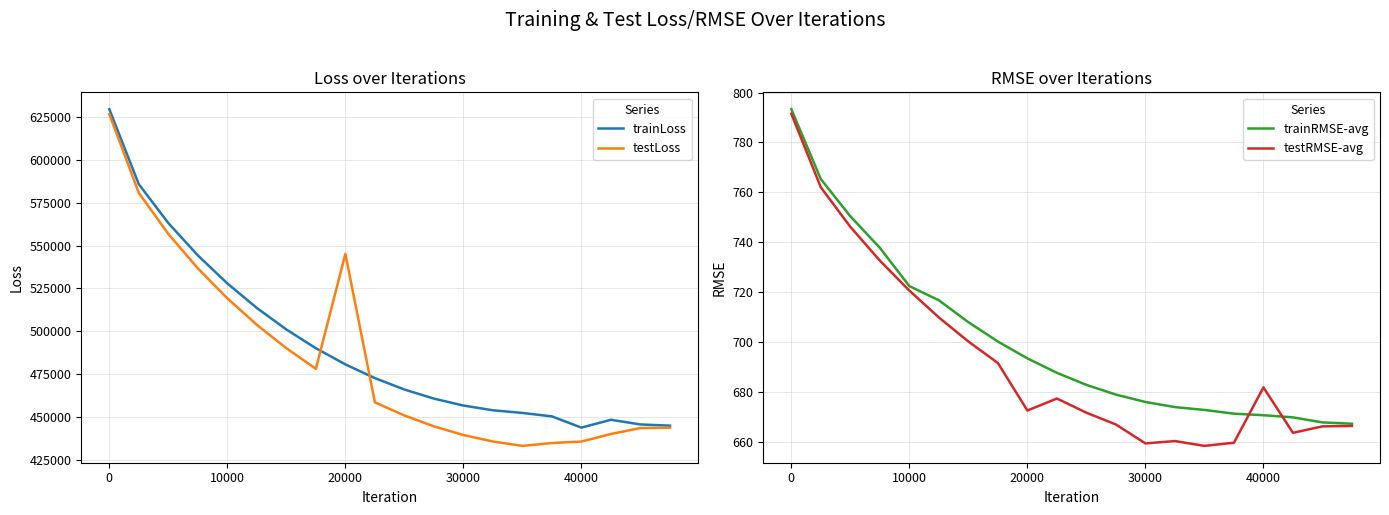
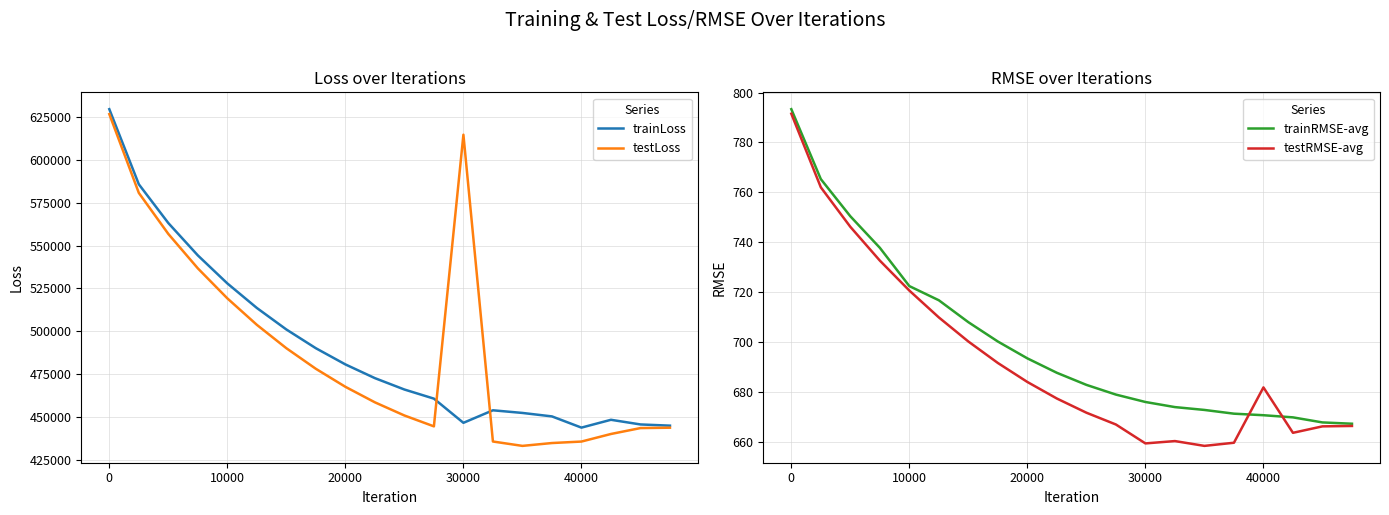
  {
    "Loss over Iterations": {
      "trainLoss": {
        "0": 629000,
        "10000": 528000,
        "20000": 481000,
-       "30000": 457000,
+       "30000": 447000,
        "40000": 444000
      },
      "testLoss": {
        "0": 627000,
        "10000": 519000,
-       "20000": 545000,
-       "30000": 440000,
+       "20000": 468000,
+       "30000": 615000,
        "40000": 436000
      }
    },
    "RMSE over Iterations": {
      "trainRMSE-avg": {
        "0": 793,
        "10000": 722,
        "20000": 693,
        "30000": 676,
        "40000": 671
      },
      "testRMSE-avg": {
        "0": 792,
        "10000": 721,
-       "20000": 672,
+       "20000": 684,
        "30000": 659,
        "40000": 682
      }
    }
  }
